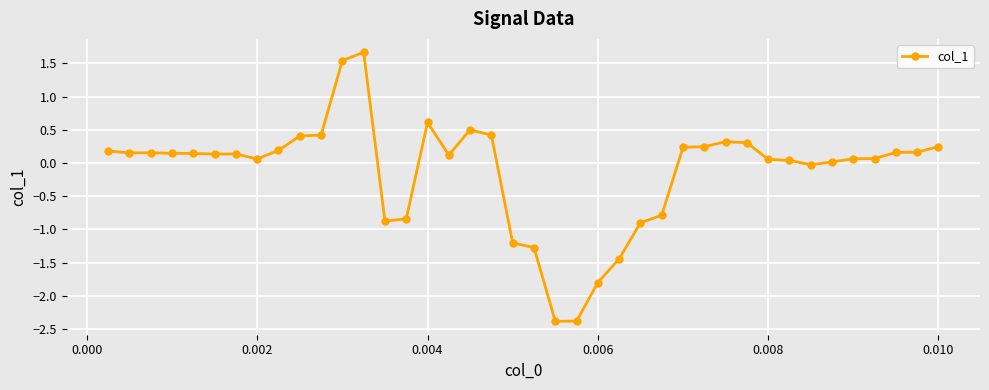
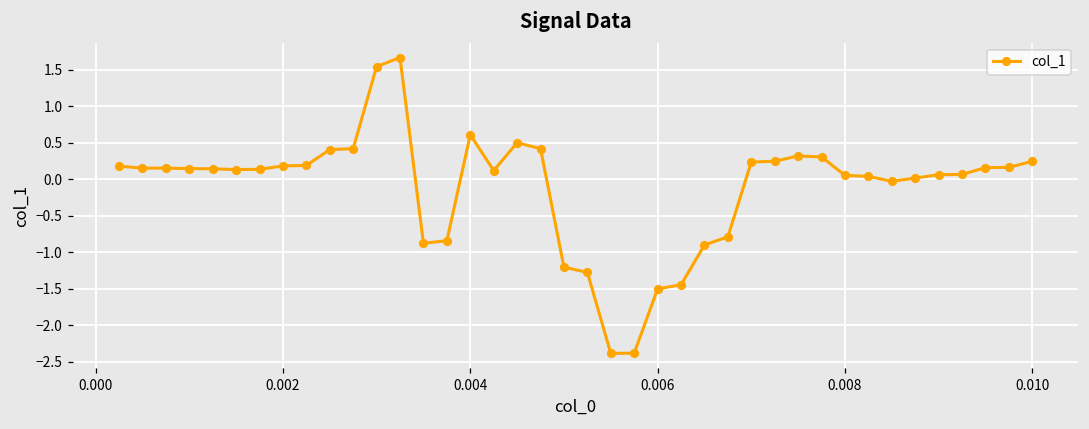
  {
-   "0.002": 0.1,
+   "0.002": 0.2,
    "0.004": 0.6,
-   "0.006": -1.8,
+   "0.006": -1.5,
    "0.008": 0.1,
    "0.010": 0.2
  }
